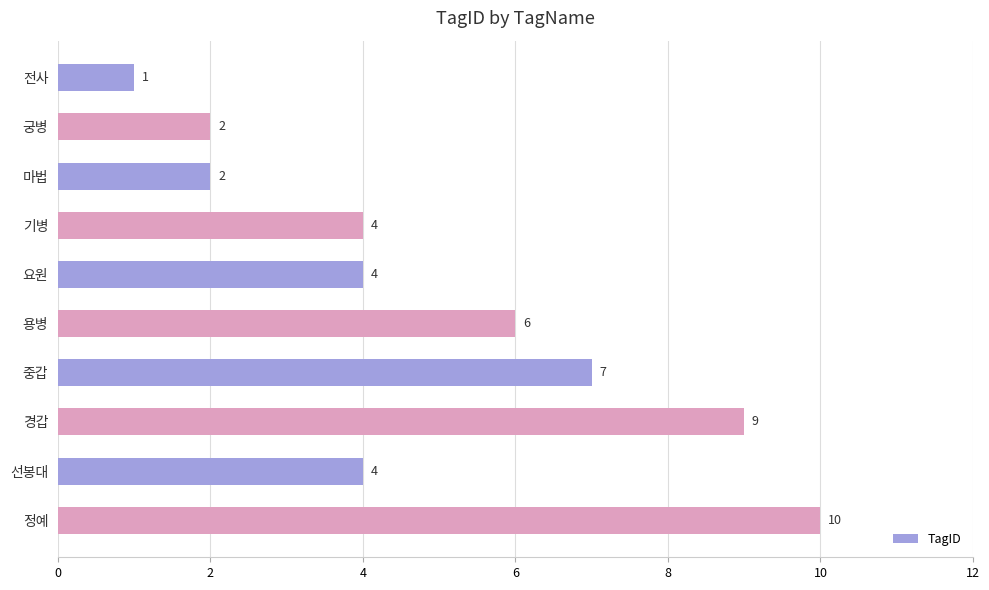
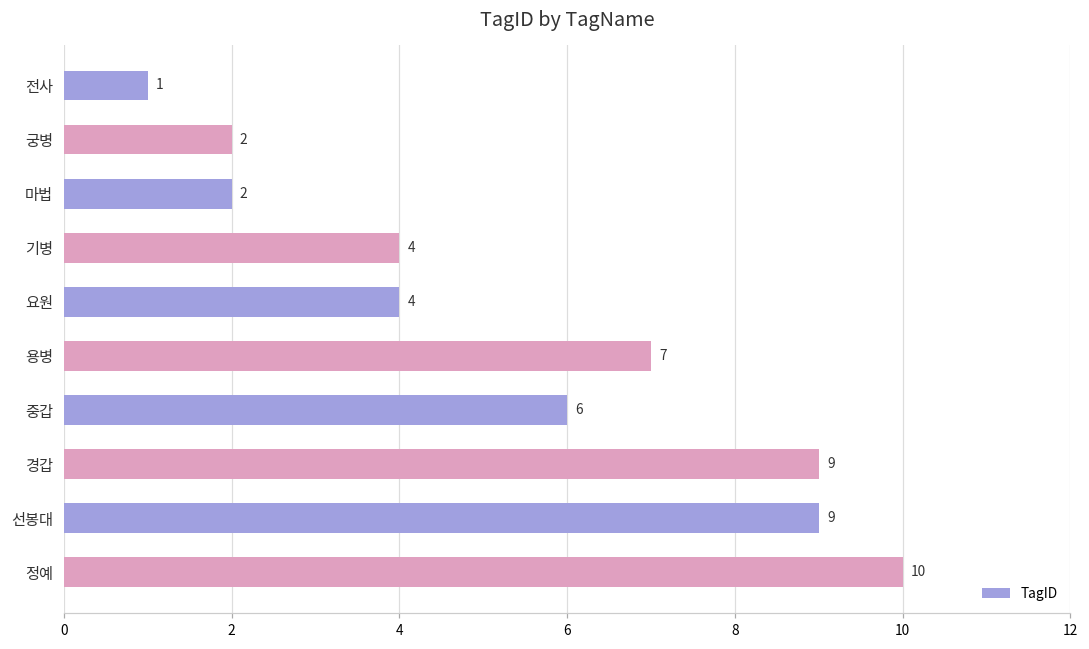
  {
    "전사": 1,
    "궁병": 2,
    "마법": 2,
    "기병": 4,
    "요원": 4,
-   "용병": 6,
-   "중갑": 7,
+   "용병": 7,
+   "중갑": 6,
    "경갑": 9,
-   "선봉대": 4,
+   "선봉대": 9,
    "정예": 10
  }
